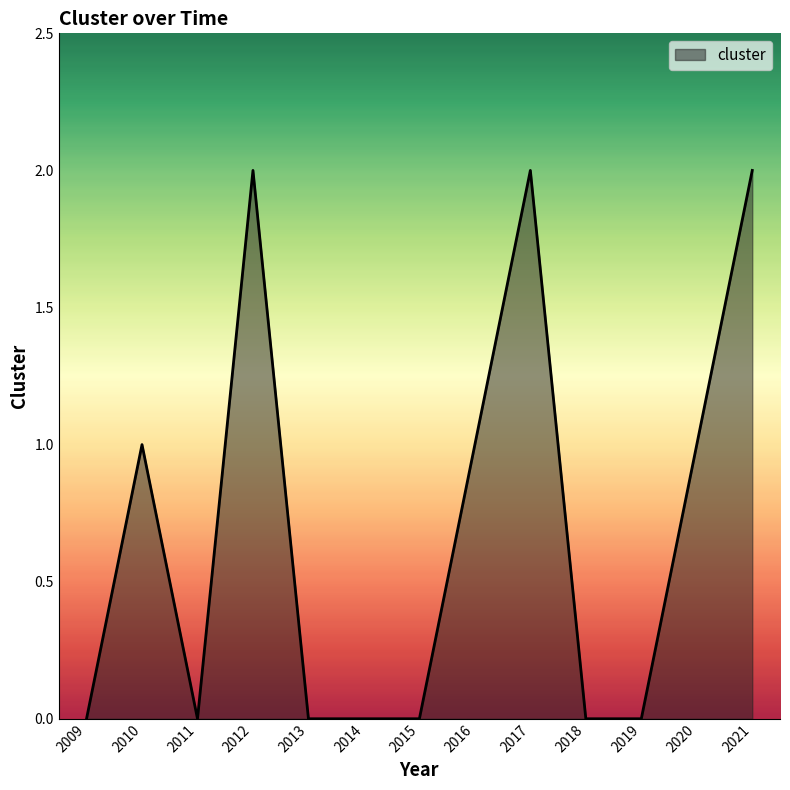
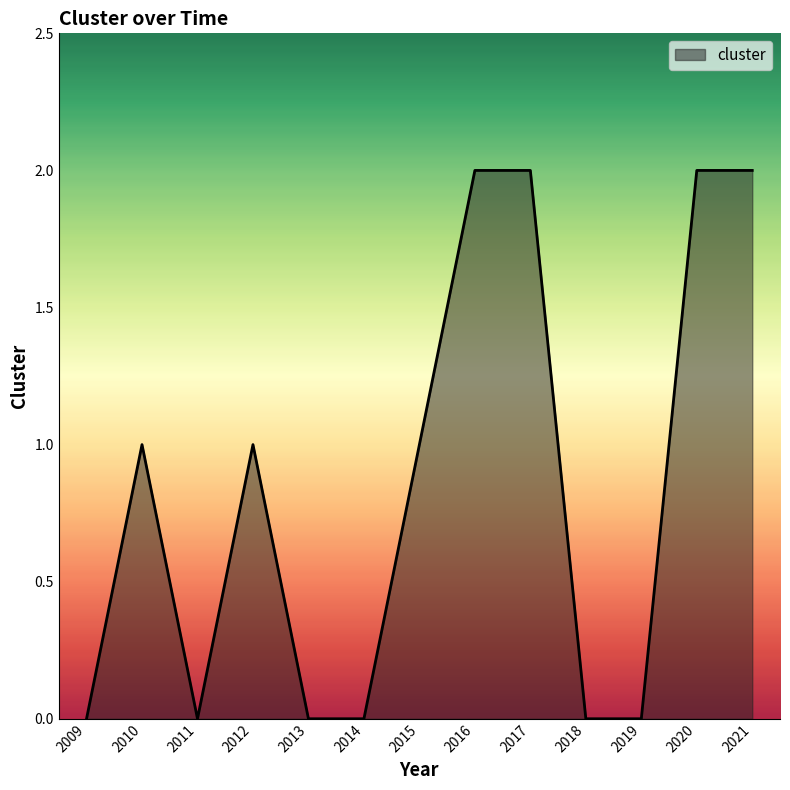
  {
    "2009": 0,
    "2010": 1,
    "2011": 0,
-   "2012": 2,
+   "2012": 1,
    "2013": 0,
    "2014": 0,
-   "2015": 0,
-   "2016": 1,
+   "2015": 1,
+   "2016": 2,
    "2017": 2,
    "2018": 0,
    "2019": 0,
-   "2020": 1,
+   "2020": 2,
    "2021": 2
  }
